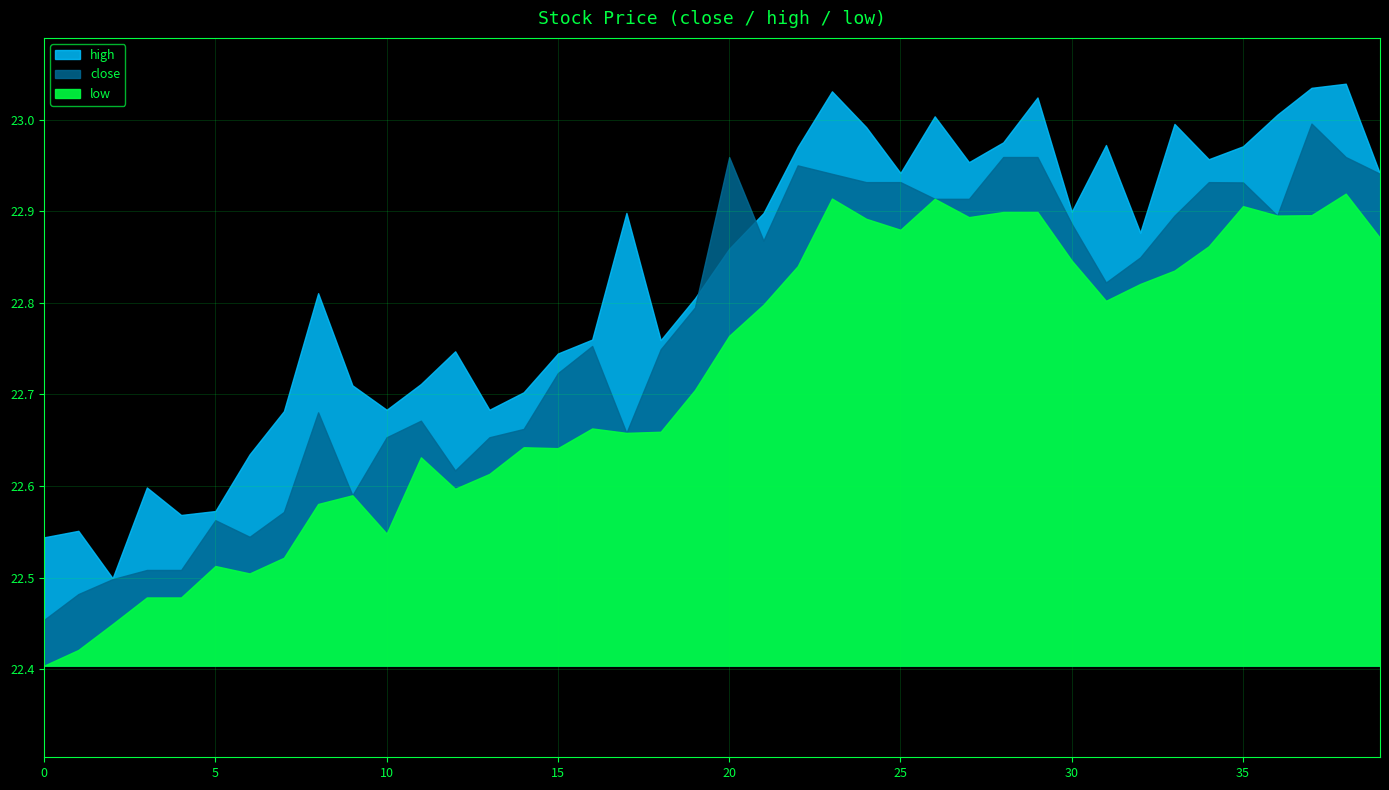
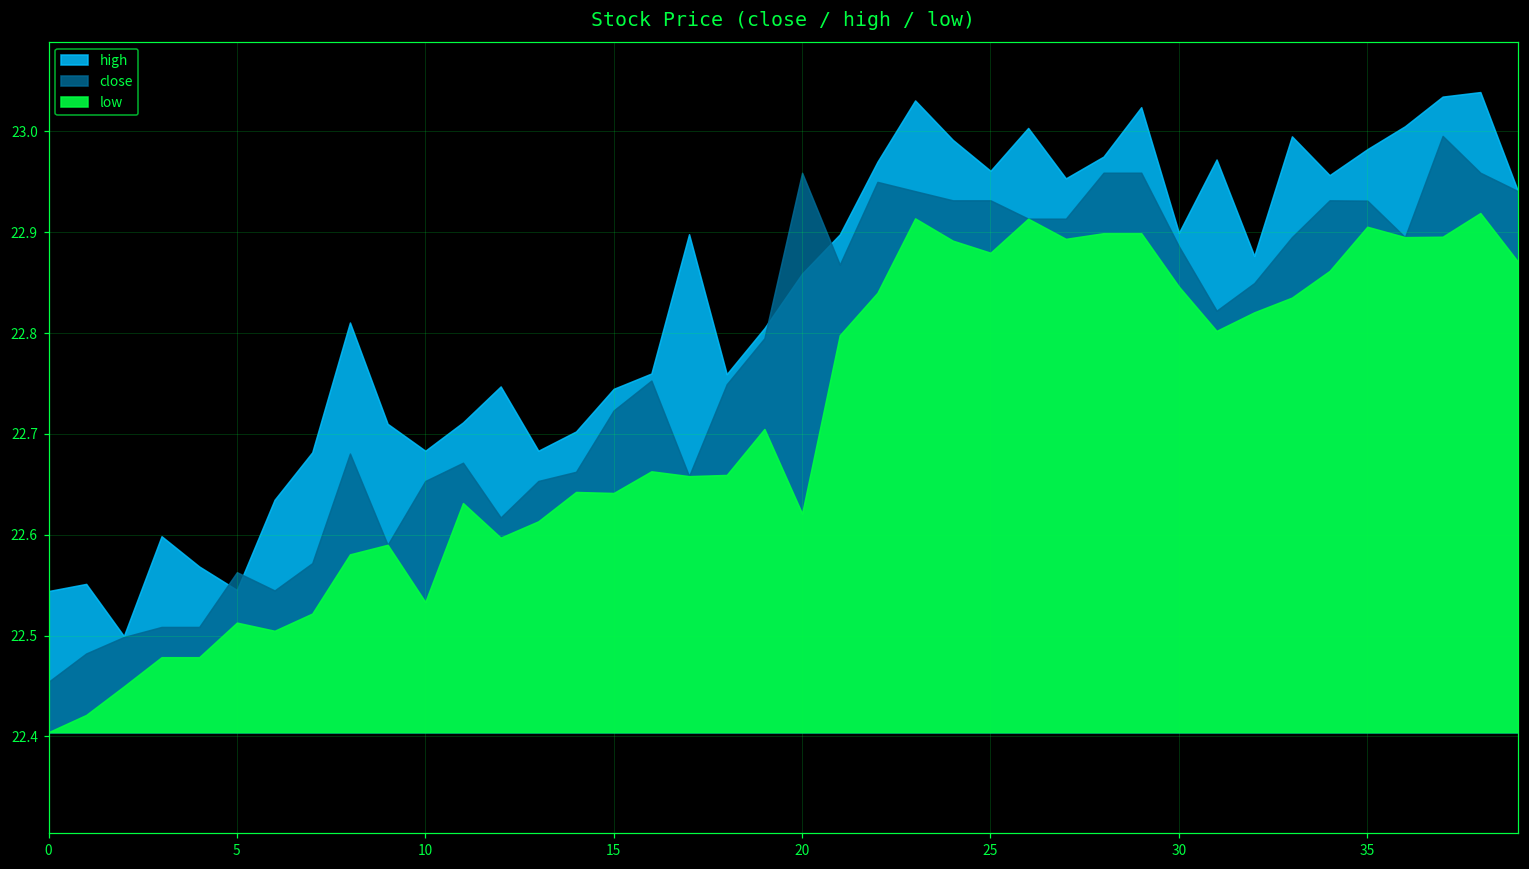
  {
    "high": {
-     "5": 22.57,
+     "5": 22.55,
      "10": 22.68,
      "15": 22.74,
      "20": 22.86,
-     "25": 22.94,
+     "25": 22.96,
      "30": 22.90,
-     "35": 22.97
+     "35": 22.98
    },
    "close": {
      "5": 22.56,
      "10": 22.65,
      "15": 22.72,
      "20": 22.96,
      "25": 22.93,
      "30": 22.89,
      "35": 22.93
    },
    "low": {
      "5": 22.51,
-     "10": 22.55,
+     "10": 22.53,
      "15": 22.64,
-     "20": 22.76,
+     "20": 22.62,
      "25": 22.88,
      "30": 22.85,
      "35": 22.91
    }
  }
